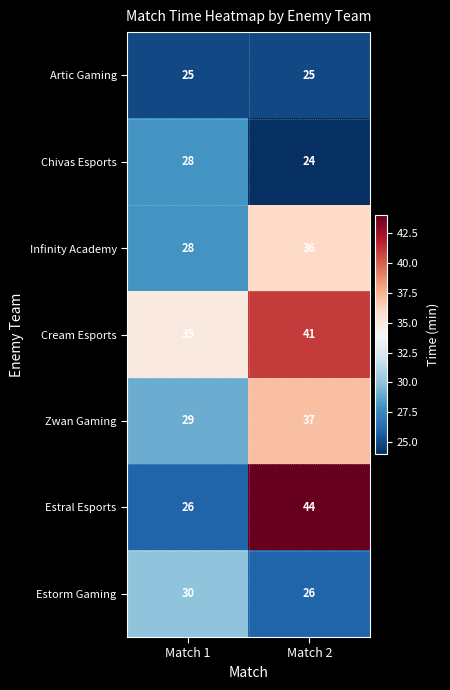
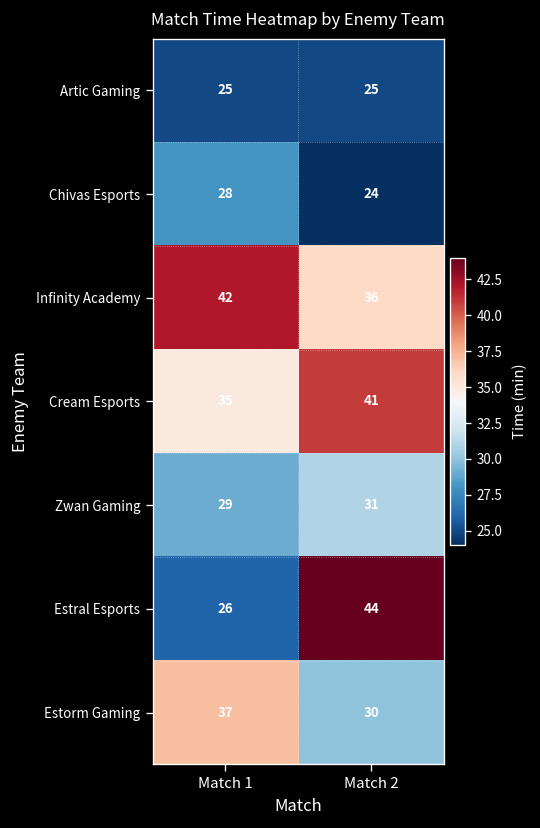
  {
    "Artic Gaming": {
      "Match 1": 25,
      "Match 2": 25
    },
    "Chivas Esports": {
      "Match 1": 28,
      "Match 2": 24
    },
    "Infinity Academy": {
-     "Match 1": 28,
+     "Match 1": 42,
      "Match 2": 36
    },
    "Cream Esports": {
      "Match 2": 41
    },
    "Zwan Gaming": {
      "Match 1": 29,
-     "Match 2": 37
+     "Match 2": 31
    },
    "Estral Esports": {
      "Match 1": 26,
      "Match 2": 44
    },
    "Estorm Gaming": {
-     "Match 1": 30,
-     "Match 2": 26
+     "Match 1": 37,
+     "Match 2": 30
    }
  }
